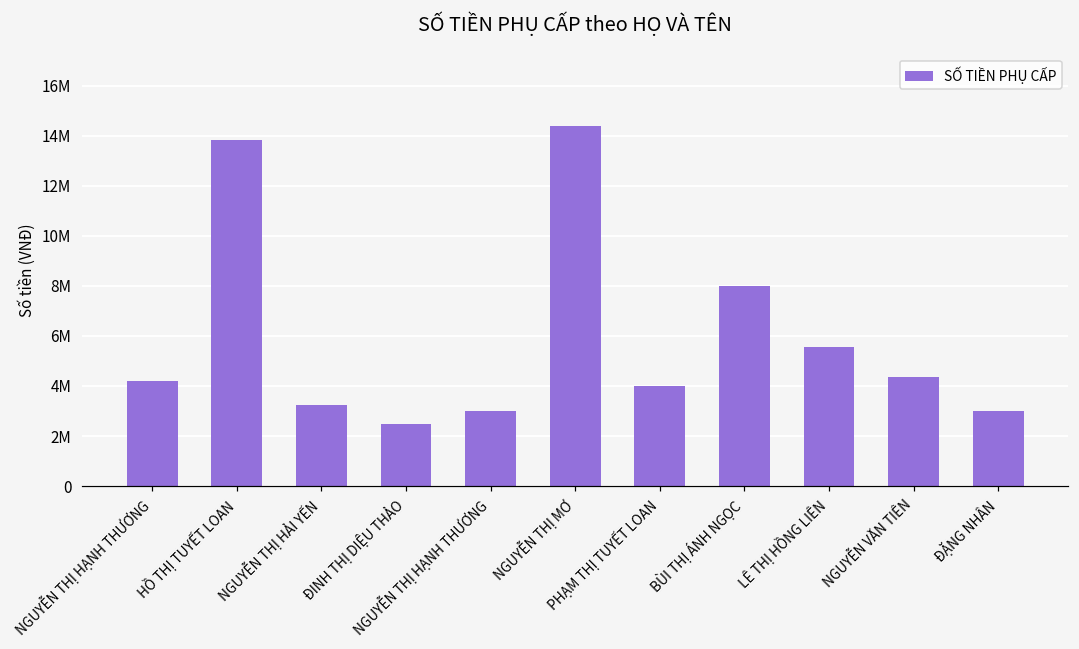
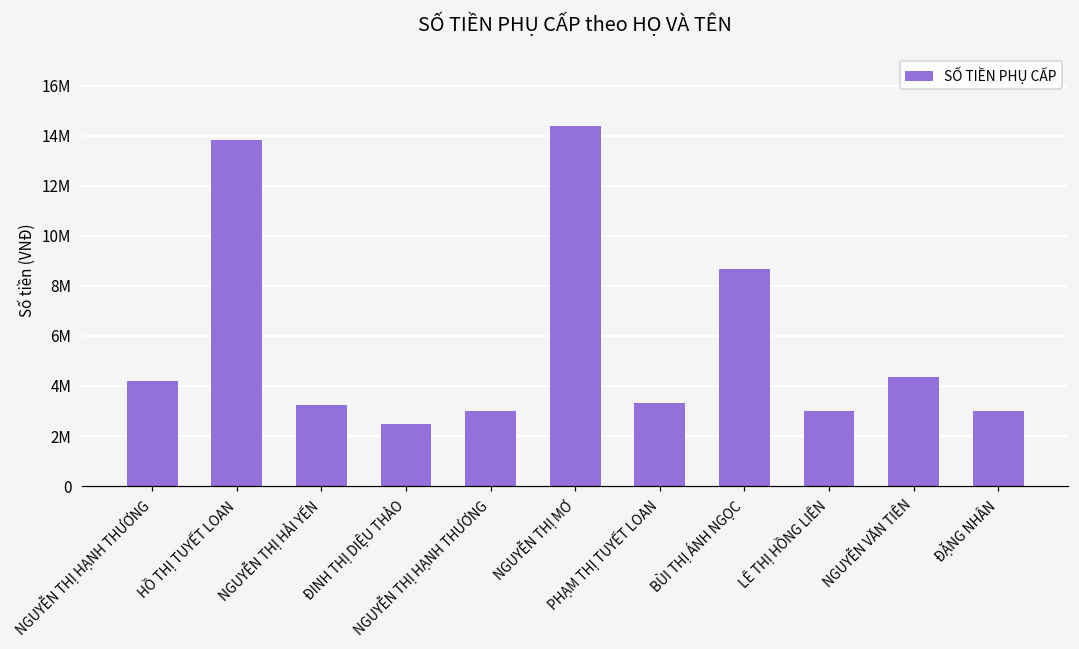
  {
    "HỒ THỊ TUYẾT LOAN": 13800000,
    "NGUYỄN THỊ HẢI YẾN": 3200000,
    "ĐINH THỊ DIỆU THẢO": 2500000,
    "NGUYỄN THỊ MƠ": 14400000,
-   "PHẠM THỊ TUYẾT LOAN": 4000000,
-   "BÙI THỊ ÁNH NGỌC": 8000000,
-   "LÊ THỊ HỒNG LIÊN": 5600000,
+   "PHẠM THỊ TUYẾT LOAN": 3300000,
+   "BÙI THỊ ÁNH NGỌC": 8700000,
+   "LÊ THỊ HỒNG LIÊN": 3000000,
    "NGUYỄN VĂN TIÊN": 4300000,
    "ĐẶNG NHÂN": 3000000
  }
